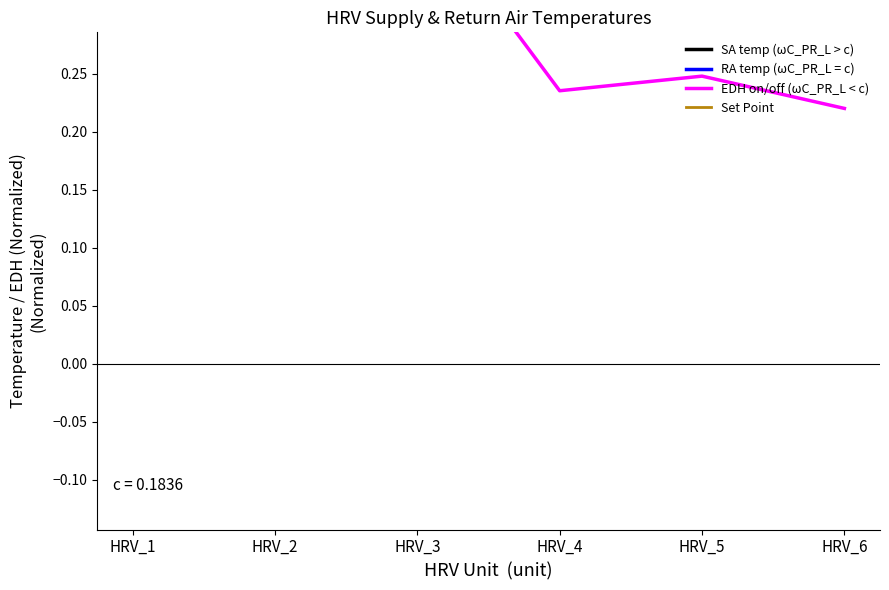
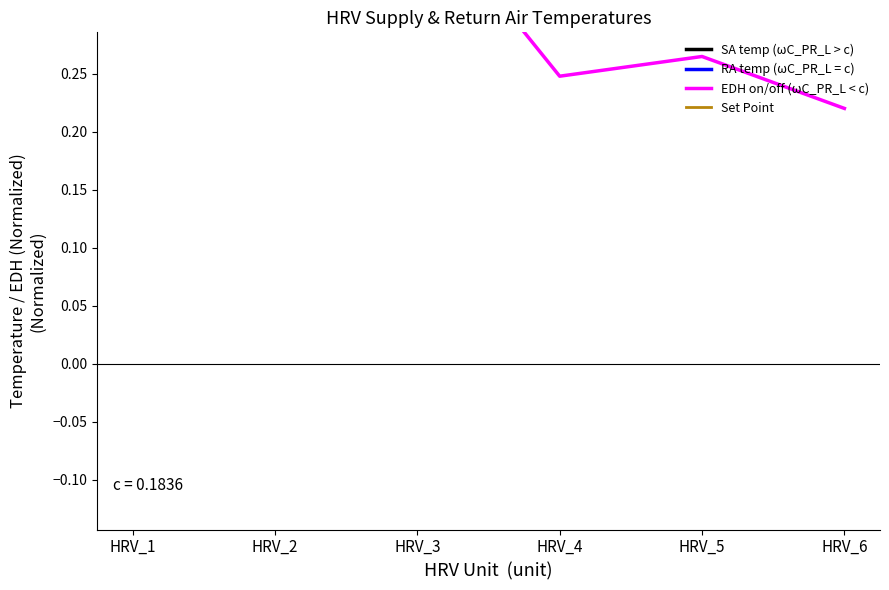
  {
    "EDH on/off (ωC_PR_L < c)": {
-     "HRV_4": 0.235,
-     "HRV_5": 0.248,
+     "HRV_4": 0.248,
+     "HRV_5": 0.265,
      "HRV_6": 0.220
    }
  }
